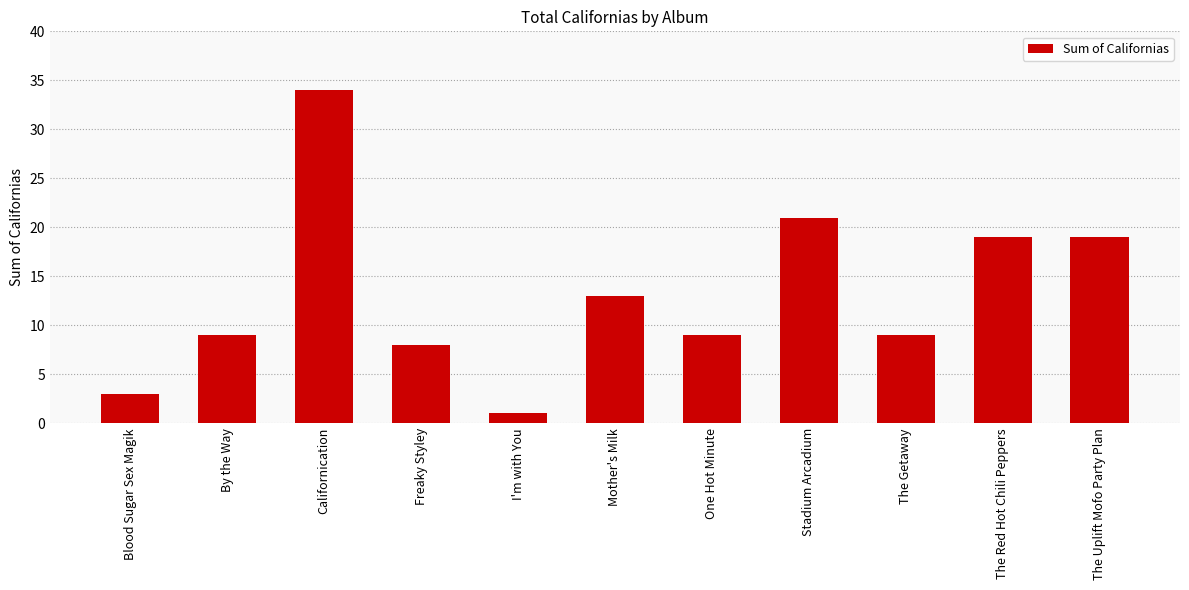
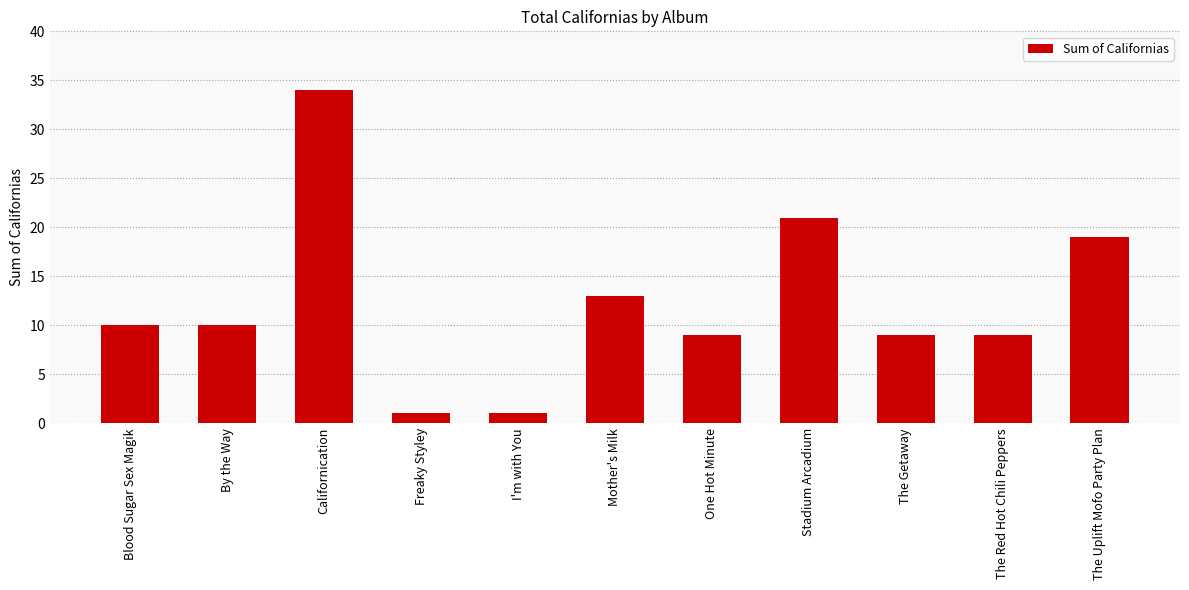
  {
-   "Blood Sugar Sex Magik": 3,
-   "By the Way": 9,
+   "Blood Sugar Sex Magik": 10,
+   "By the Way": 10,
    "Californication": 34,
-   "Freaky Styley": 8,
+   "Freaky Styley": 1,
    "I'm with You": 1,
    "Mother's Milk": 13,
    "One Hot Minute": 9,
    "Stadium Arcadium": 21,
    "The Getaway": 9,
-   "The Red Hot Chili Peppers": 19,
+   "The Red Hot Chili Peppers": 9,
    "The Uplift Mofo Party Plan": 19
  }
